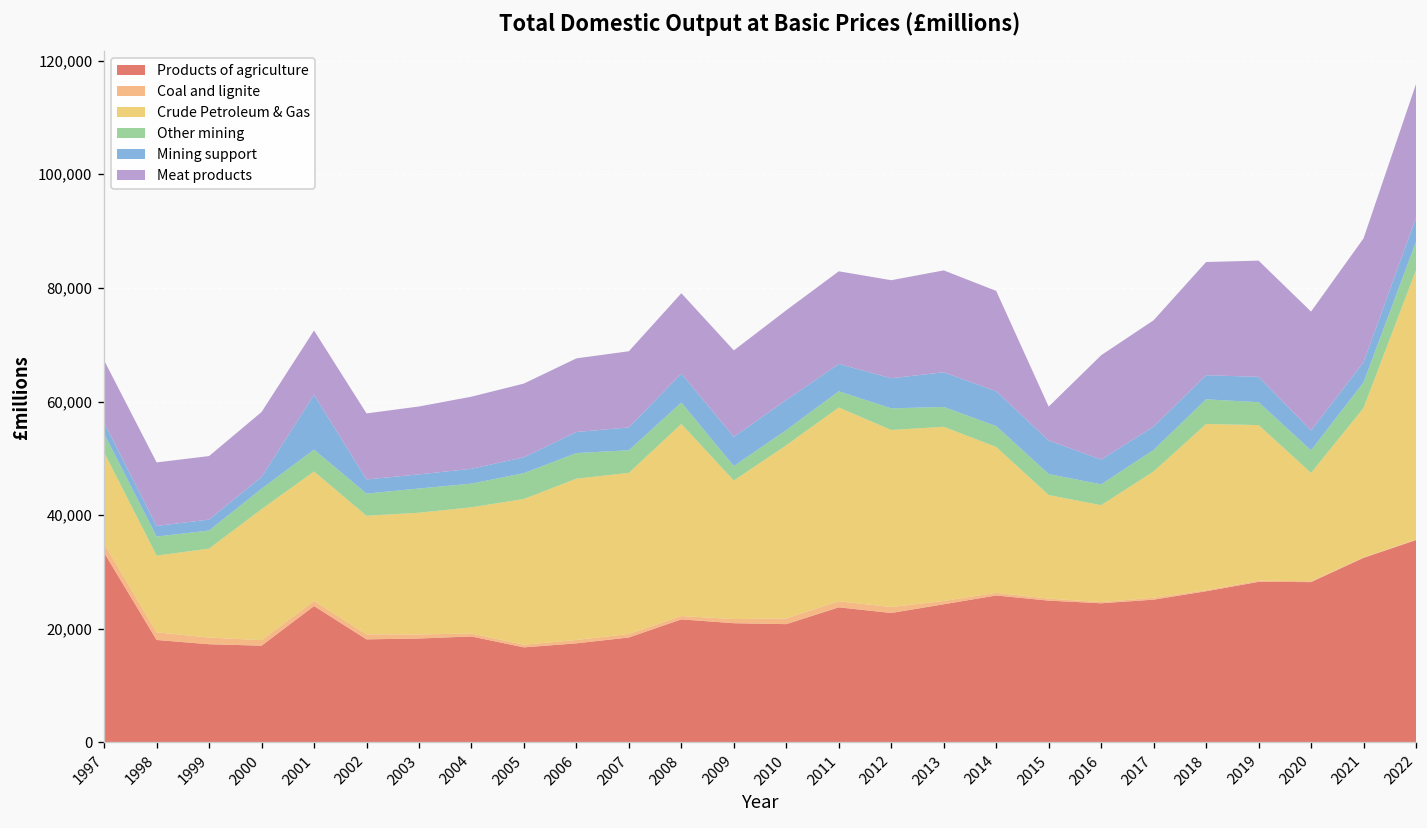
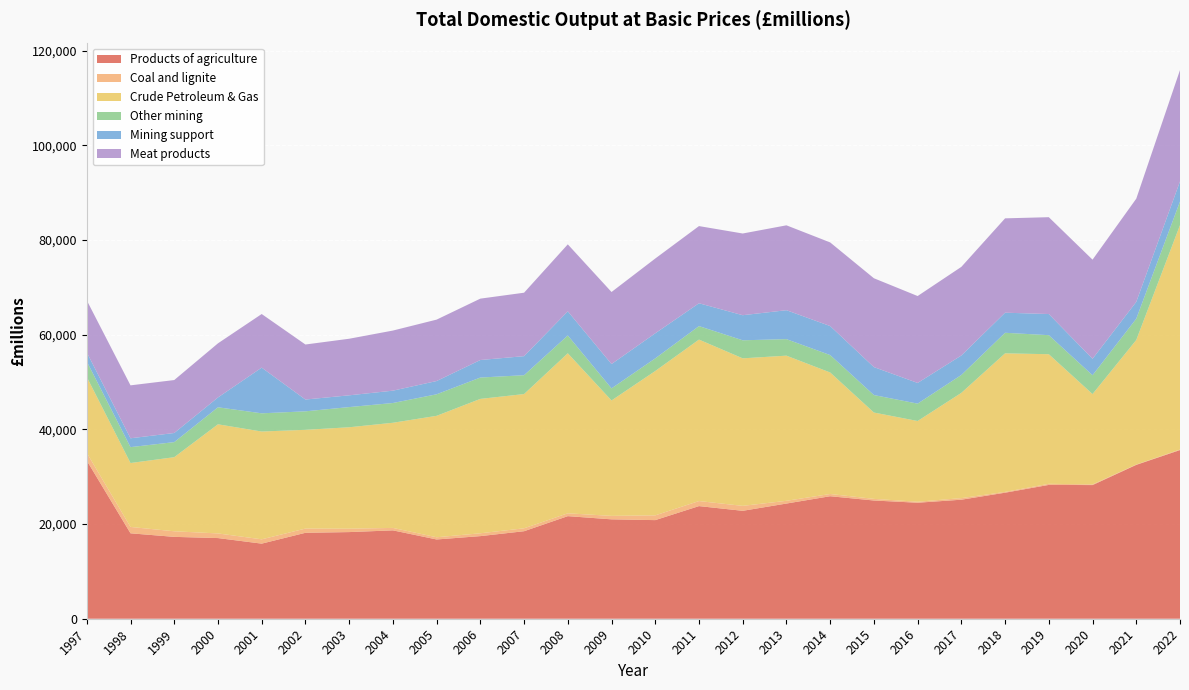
  {
    "Products of agriculture": {
      "1997": "33,000",
      "1998": "18,000",
      "1999": "17,000",
      "2000": "17,000",
-     "2001": "24,000",
+     "2001": "16,000",
      "2002": "18,000",
      "2003": "18,000",
      "2006": "17,000",
      "2007": "18,000",
      "2008": "22,000",
      "2009": "21,000",
      "2010": "21,000",
      "2011": "24,000",
      "2012": "23,000",
      "2013": "24,000"
    },
    "Other mining": {
      "1997": "3,000",
      "1998": "3,000",
      "1999": "3,000",
      "2000": "4,000",
      "2001": "4,000",
      "2002": "4,000",
      "2003": "4,000",
      "2004": "4,000",
      "2005": "5,000",
      "2006": "5,000",
      "2007": "4,000",
      "2008": "4,000",
      "2009": "3,000",
      "2010": "3,000",
      "2011": "3,000",
      "2012": "4,000",
      "2013": "3,000",
      "2014": "4,000",
      "2015": "4,000",
      "2016": "4,000",
      "2017": "4,000",
      "2018": "4,000",
      "2019": "4,000",
      "2020": "4,000",
      "2021": "4,000",
      "2022": "5,000"
    },
    "Mining support": {
      "1997": "2,000",
      "1998": "2,000",
      "1999": "2,000",
      "2000": "2,000",
      "2001": "10,000",
      "2002": "2,000",
      "2003": "2,000",
      "2004": "3,000",
      "2005": "3,000",
      "2006": "4,000",
      "2007": "4,000",
      "2008": "5,000",
      "2009": "5,000",
      "2010": "5,000",
      "2011": "5,000",
      "2012": "5,000",
      "2013": "6,000",
      "2014": "6,000",
      "2015": "6,000",
      "2016": "4,000",
      "2017": "4,000",
      "2018": "4,000",
      "2019": "4,000",
      "2020": "3,000",
      "2021": "4,000",
      "2022": "4,000"
    },
    "Meat products": {
      "1997": "11,000",
      "1998": "11,000",
      "1999": "11,000",
      "2000": "11,000",
      "2001": "11,000",
      "2002": "12,000",
      "2003": "12,000",
      "2004": "13,000",
      "2005": "13,000",
      "2006": "13,000",
      "2007": "13,000",
      "2008": "14,000",
      "2009": "15,000",
      "2010": "16,000",
      "2011": "16,000",
      "2012": "17,000",
      "2013": "18,000",
      "2014": "18,000",
-     "2015": "6,000",
+     "2015": "19,000",
      "2016": "18,000",
      "2017": "19,000",
      "2018": "20,000",
      "2019": "20,000",
      "2020": "21,000",
      "2021": "22,000",
      "2022": "24,000"
    }
  }
